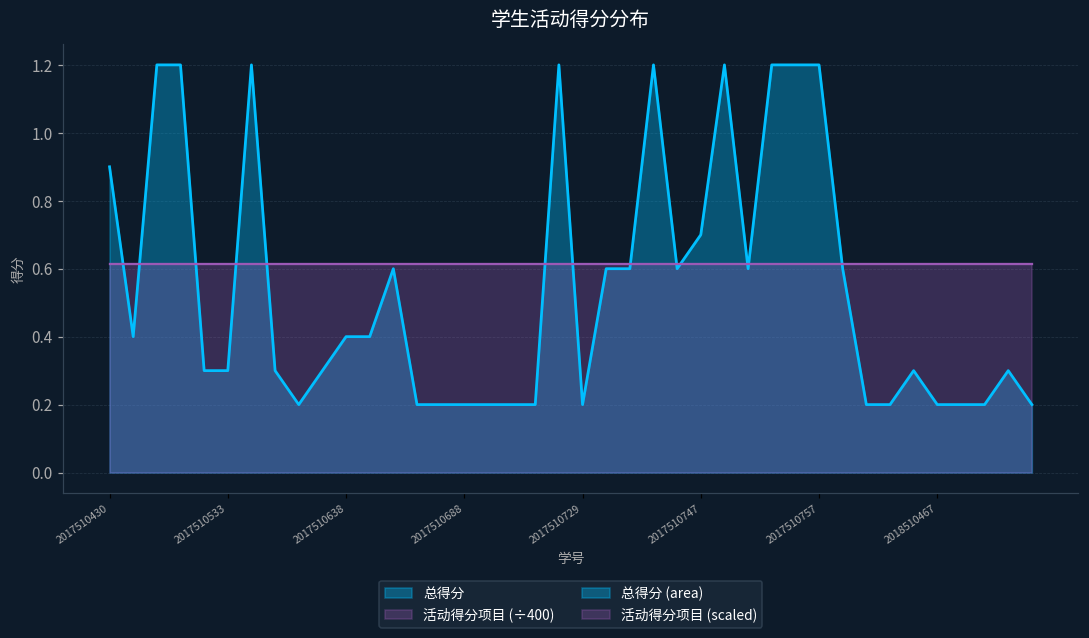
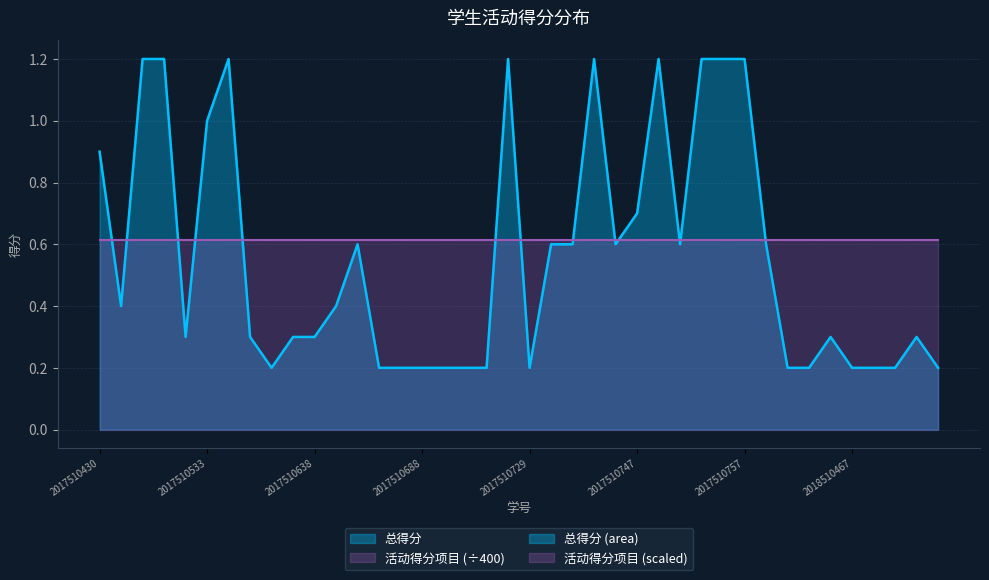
  {
    "总得分": {
      "2017510430": 0.9,
-     "2017510533": 0.3,
-     "2017510638": 0.4,
+     "2017510533": 1.0,
+     "2017510638": 0.3,
      "2017510688": 0.2,
      "2017510729": 0.2,
      "2017510747": 0.7,
      "2017510757": 1.2,
      "2018510467": 0.2
    },
    "活动得分项目 (÷400)": {
      "2017510430": 0.62,
      "2017510533": 0.62,
      "2017510638": 0.62,
      "2017510688": 0.62,
      "2017510729": 0.62,
      "2017510747": 0.62,
      "2017510757": 0.62,
      "2018510467": 0.62
    }
  }
